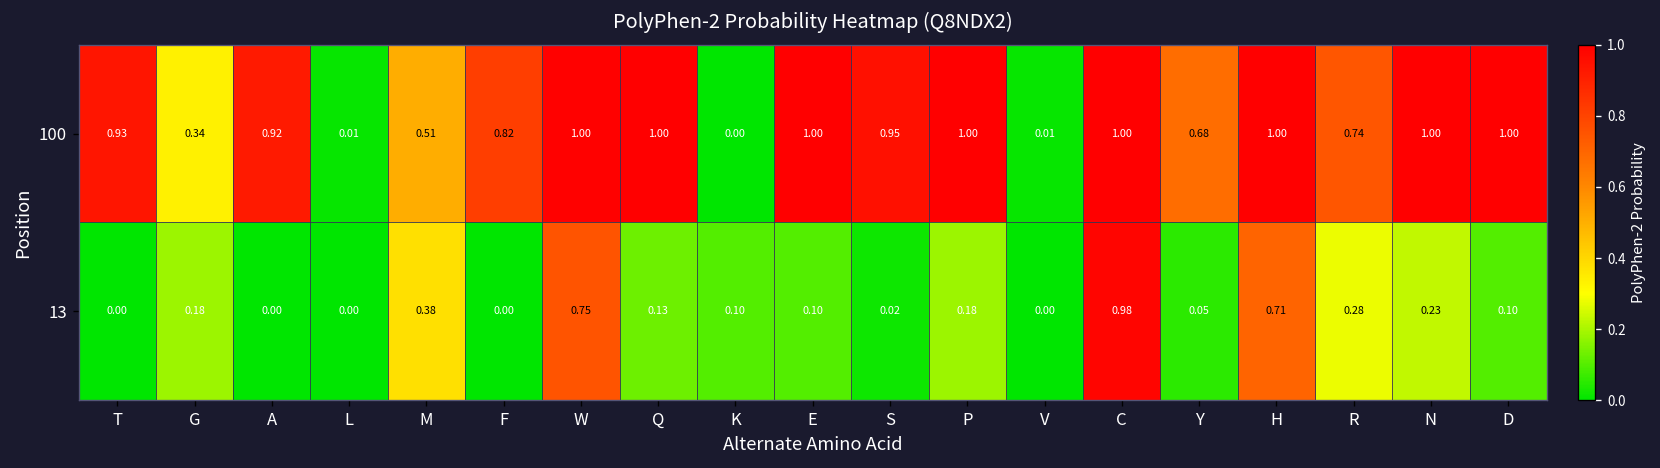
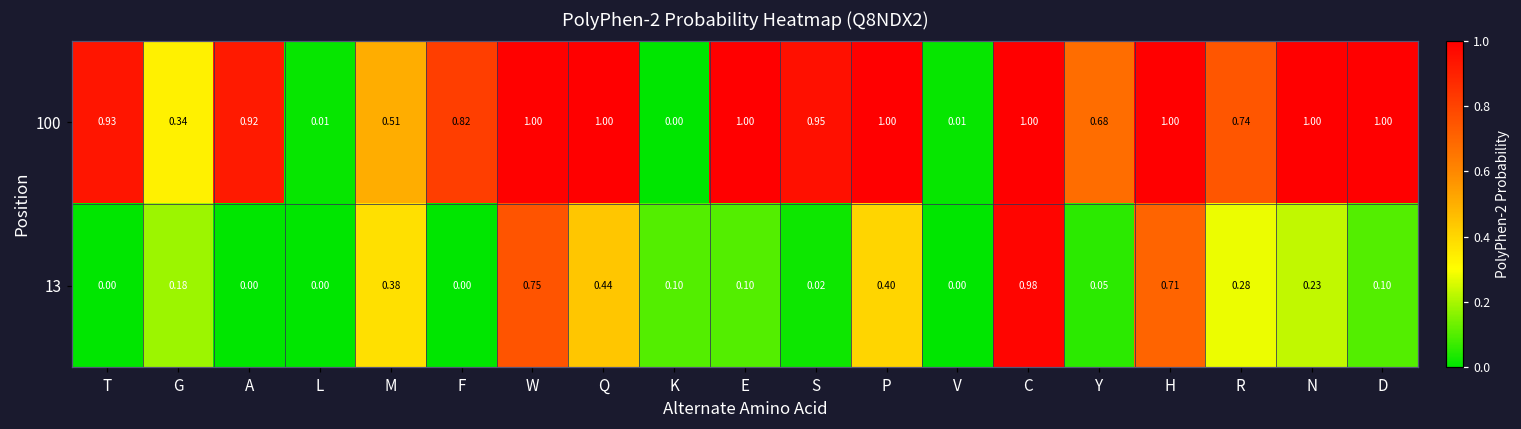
  {
    "13": {
-     "Q": 0.13,
-     "P": 0.18
+     "Q": 0.44,
+     "P": 0.40
    }
  }
